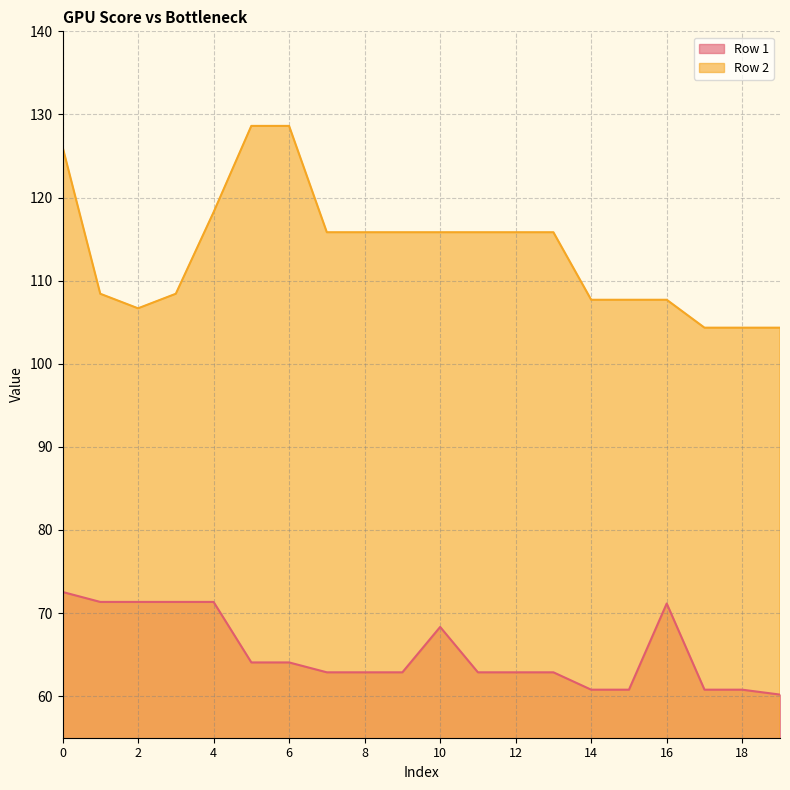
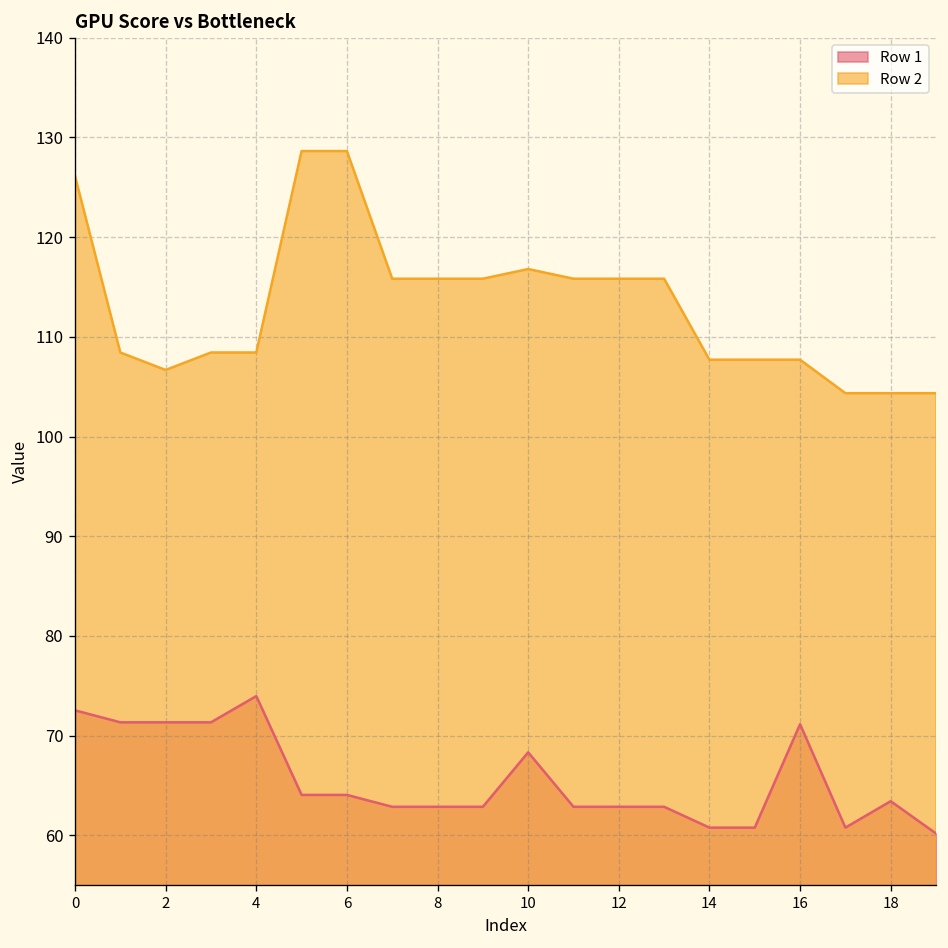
  {
    "Row 1": {
      "0": 73,
      "2": 71,
-     "4": 71,
+     "4": 74,
      "6": 64,
      "8": 63,
      "10": 68,
      "12": 63,
      "14": 61,
      "16": 71,
-     "18": 61
+     "18": 63
    },
    "Row 2": {
      "0": 126,
      "2": 107,
-     "4": 118,
+     "4": 108,
      "6": 129,
      "8": 116,
-     "10": 116,
+     "10": 117,
      "12": 116,
      "14": 108,
      "16": 108,
      "18": 104
    }
  }
